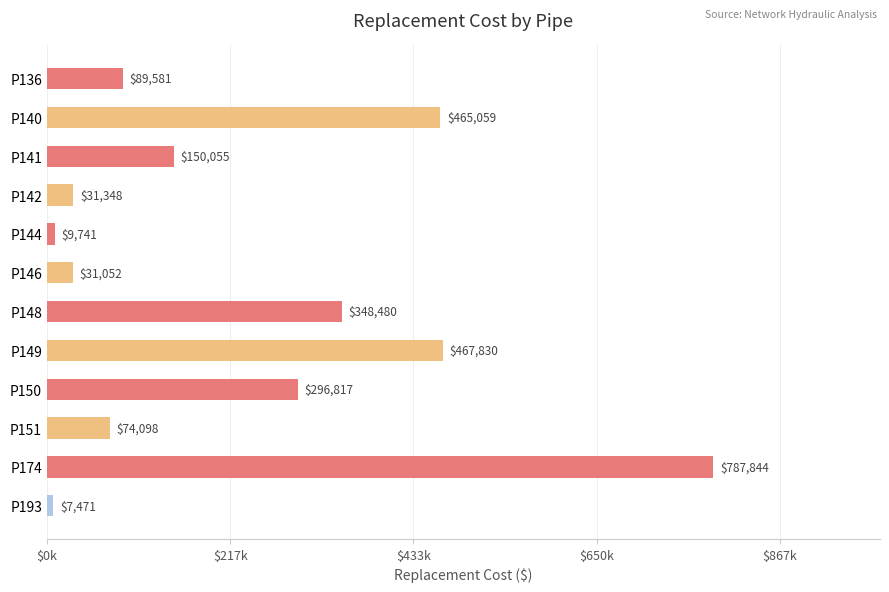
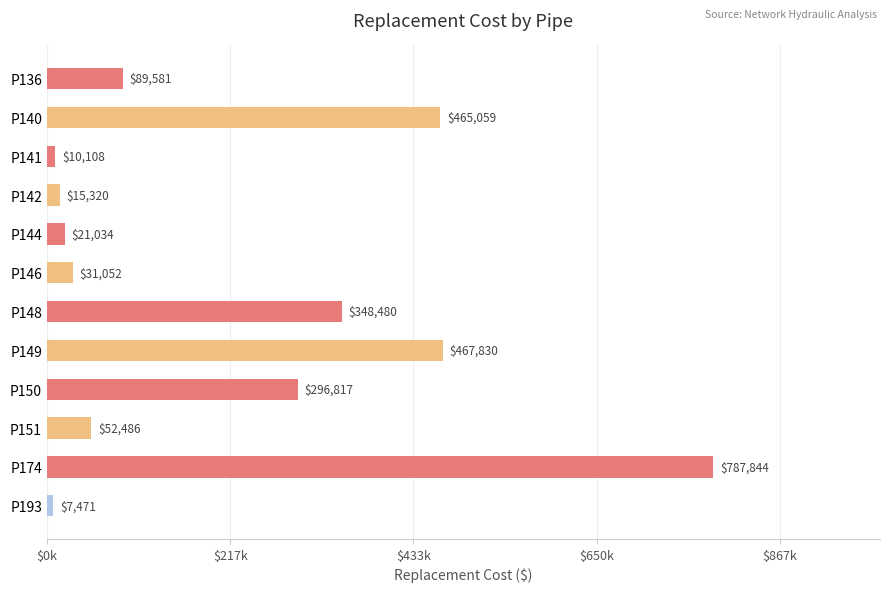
  {
    "P136": "$89,581",
    "P140": "$465,059",
-   "P141": "$150,055",
-   "P142": "$31,348",
-   "P144": "$9,741",
+   "P141": "$10,108",
+   "P142": "$15,320",
+   "P144": "$21,034",
    "P146": "$31,052",
    "P148": "$348,480",
    "P149": "$467,830",
    "P150": "$296,817",
-   "P151": "$74,098",
+   "P151": "$52,486",
    "P174": "$787,844",
    "P193": "$7,471"
  }
